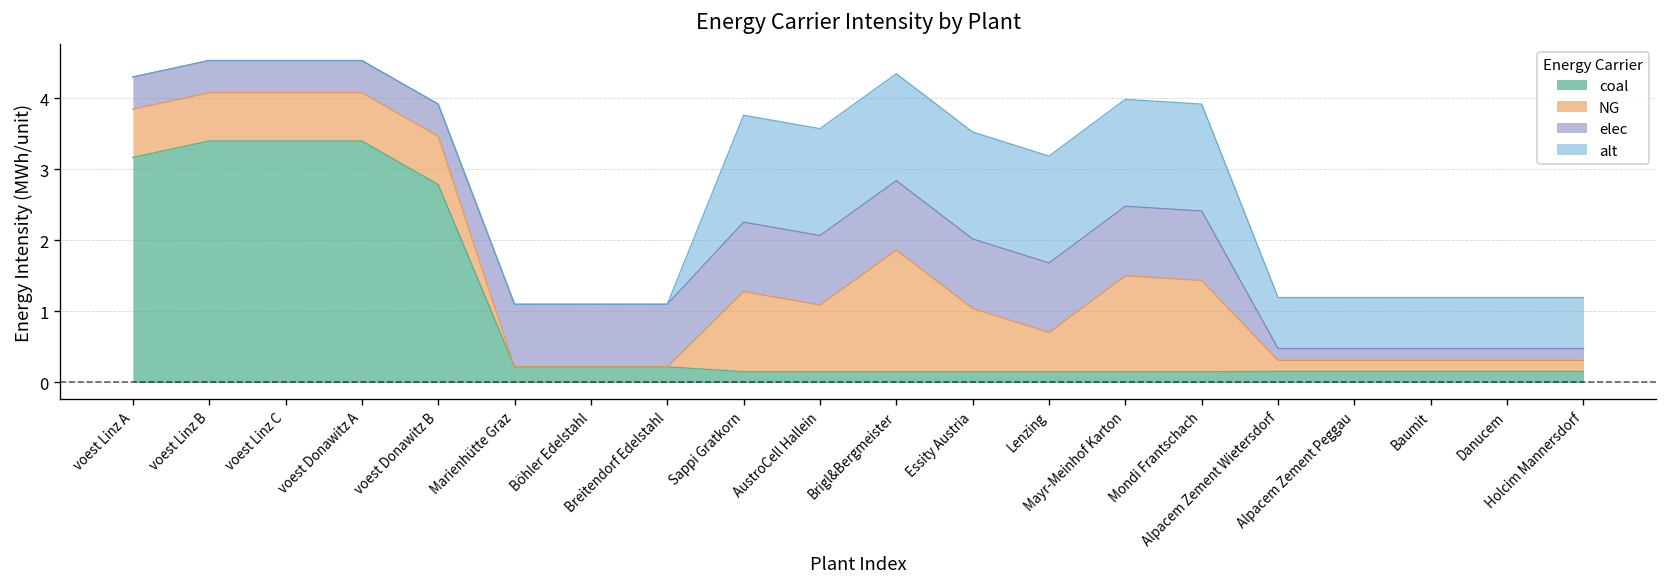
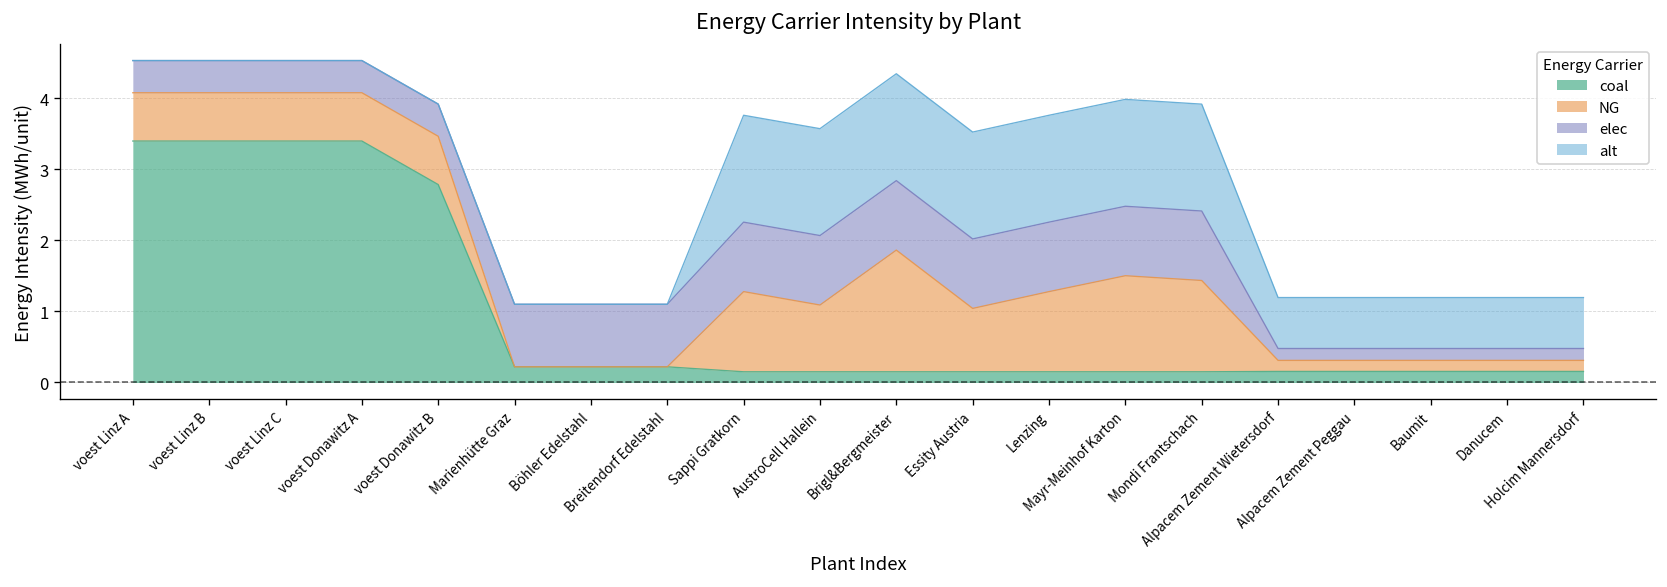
  {
    "coal": {
-     "voest Linz A": 3.2,
+     "voest Linz A": 3.4,
      "voest Linz B": 3.4,
      "voest Linz C": 3.4,
      "voest Donawitz A": 3.4,
      "voest Donawitz B": 2.8,
      "Sappi Gratkorn": 0.2,
      "AustroCell Hallein": 0.2,
      "Brigl&Bergmeister": 0.2,
      "Essity Austria": 0.2,
      "Lenzing": 0.2,
      "Mayr-Meinhof Karton": 0.2,
      "Mondi Frantschach": 0.2,
      "Alpacem Zement Wietersdorf": 0.2,
      "Alpacem Zement Peggau": 0.2,
      "Baumit": 0.2,
      "Danucem": 0.2,
      "Holcim Mannersdorf": 0.2
    },
    "NG": {
      "voest Linz A": 0.7,
      "voest Linz B": 0.7,
      "voest Linz C": 0.7,
      "voest Donawitz A": 0.7,
      "voest Donawitz B": 0.7,
      "Sappi Gratkorn": 1.1,
      "AustroCell Hallein": 0.9,
      "Brigl&Bergmeister": 1.7,
      "Essity Austria": 0.9,
-     "Lenzing": 0.6,
+     "Lenzing": 1.1,
      "Mayr-Meinhof Karton": 1.4,
      "Mondi Frantschach": 1.3,
      "Alpacem Zement Wietersdorf": 0.2,
      "Alpacem Zement Peggau": 0.2,
      "Baumit": 0.2,
      "Danucem": 0.2,
      "Holcim Mannersdorf": 0.2
    }
  }
